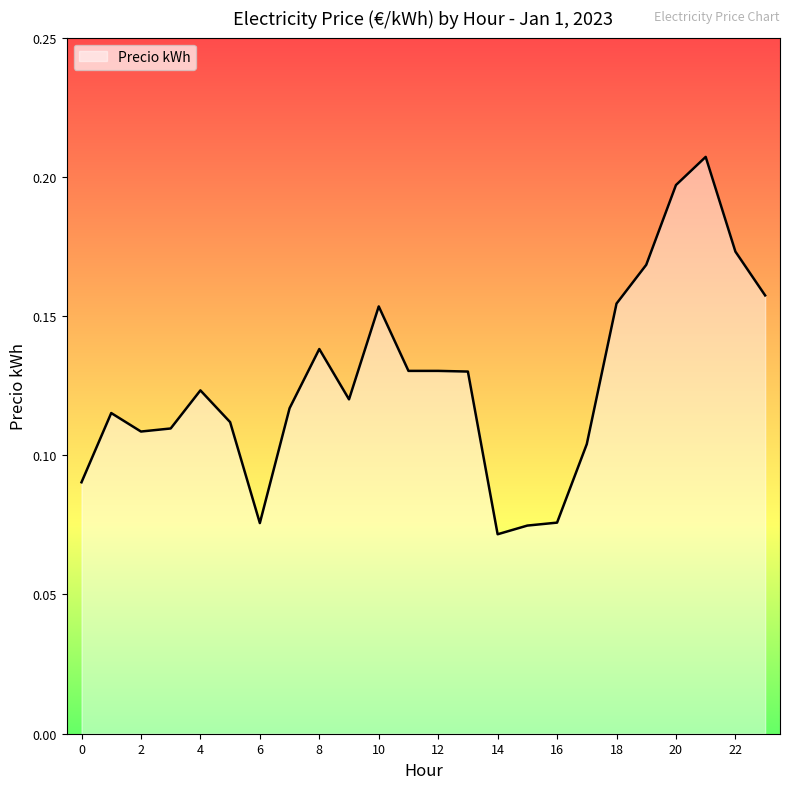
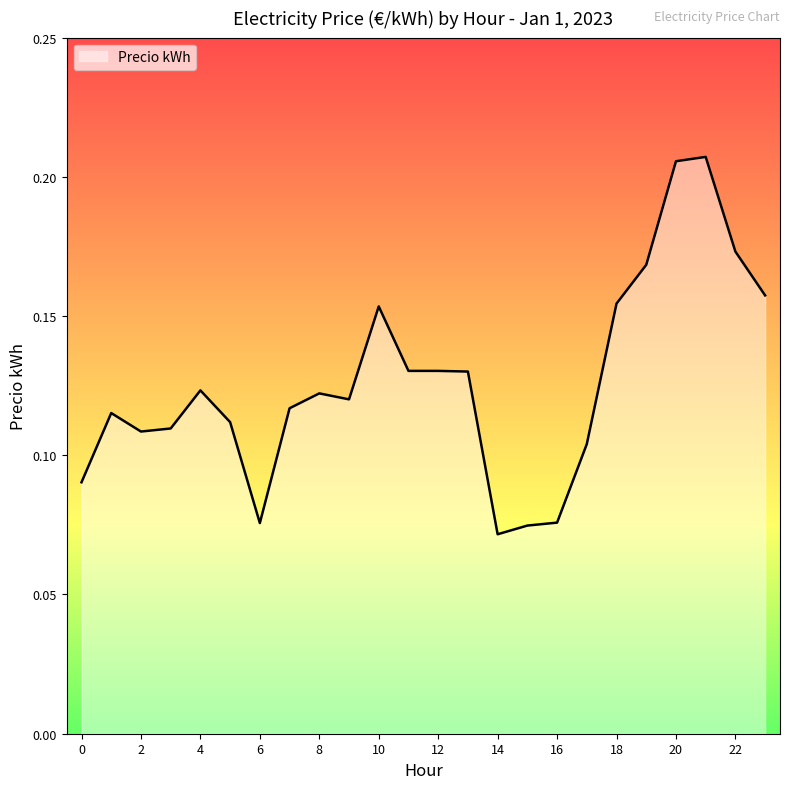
  {
    "0": 0.090,
    "2": 0.109,
    "4": 0.123,
    "6": 0.076,
-   "8": 0.138,
+   "8": 0.122,
    "10": 0.153,
    "12": 0.130,
    "14": 0.072,
    "16": 0.076,
    "18": 0.154,
-   "20": 0.197,
+   "20": 0.206,
    "22": 0.173
  }
